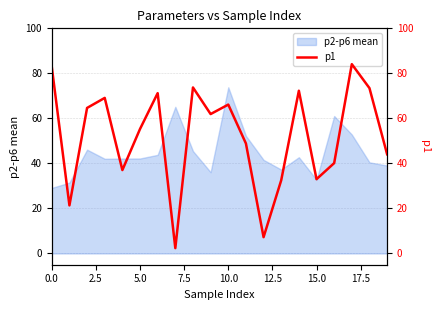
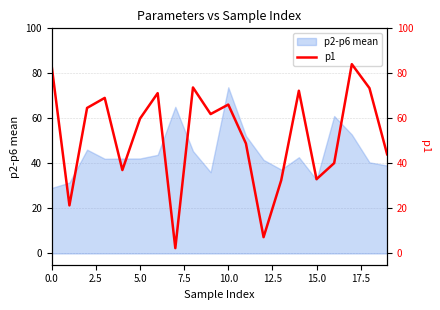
  {
    "p2-p6 mean": {
      "0.0": 29,
      "5.0": 42,
      "10.0": 74,
      "15.0": 33
    },
    "p1": {
      "0.0": 83,
-     "5.0": 55,
+     "5.0": 60,
      "10.0": 66,
      "15.0": 33
    }
  }
